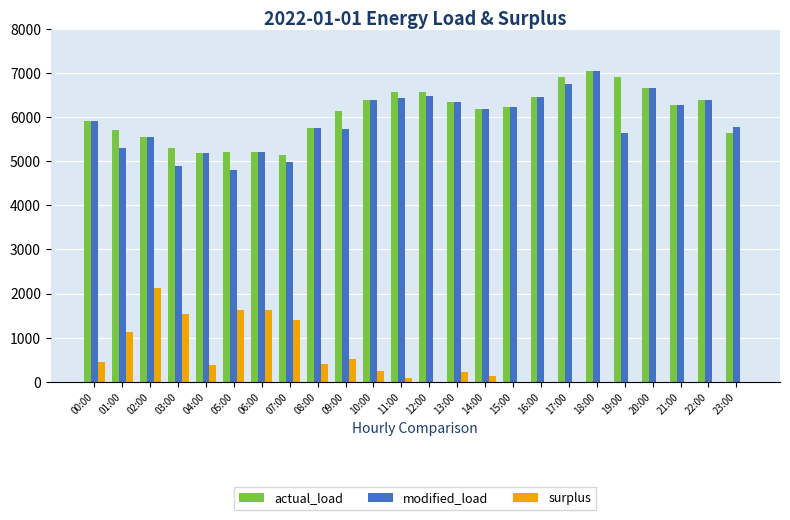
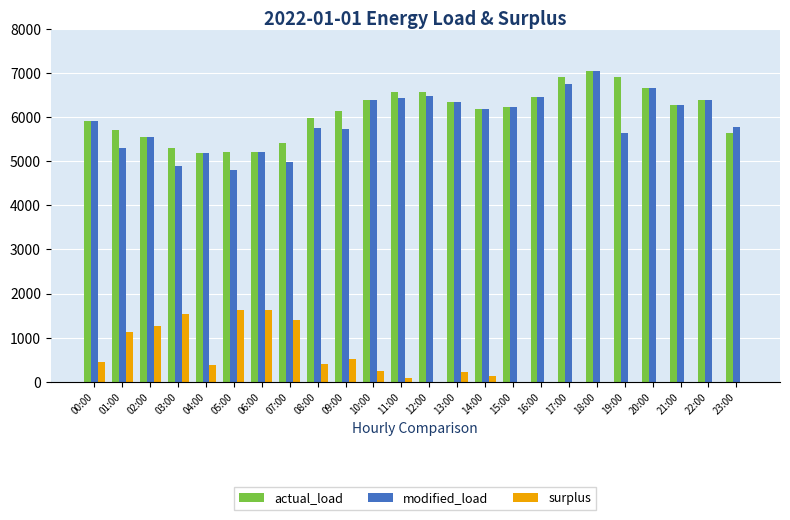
  {
    "actual_load": {
      "00:00": 5900,
      "01:00": 5700,
      "02:00": 5600,
      "03:00": 5300,
      "04:00": 5200,
      "05:00": 5200,
      "06:00": 5200,
-     "07:00": 5100,
-     "08:00": 5700,
+     "07:00": 5400,
+     "08:00": 6000,
      "09:00": 6100,
      "10:00": 6400,
      "11:00": 6600,
      "12:00": 6600,
      "13:00": 6300,
      "14:00": 6200,
      "15:00": 6200,
      "16:00": 6400,
      "17:00": 6900,
      "18:00": 7000,
      "19:00": 6900,
      "20:00": 6700,
      "21:00": 6300,
      "22:00": 6400,
      "23:00": 5600
    },
    "modified_load": {
      "00:00": 5900,
      "01:00": 5300,
      "02:00": 5600,
      "03:00": 4900,
      "04:00": 5200,
      "05:00": 4800,
      "06:00": 5200,
      "07:00": 5000,
      "08:00": 5700,
      "09:00": 5700,
      "10:00": 6400,
      "11:00": 6400,
      "12:00": 6500,
      "13:00": 6300,
      "14:00": 6200,
      "15:00": 6200,
      "16:00": 6400,
      "17:00": 6700,
      "18:00": 7000,
      "19:00": 5600,
      "20:00": 6700,
      "21:00": 6300,
      "22:00": 6400,
      "23:00": 5800
    },
    "surplus": {
      "00:00": 500,
      "01:00": 1100,
-     "02:00": 2100,
+     "02:00": 1300,
      "03:00": 1500,
      "04:00": 400,
      "05:00": 1600,
      "06:00": 1600,
      "07:00": 1400,
      "08:00": 400,
      "09:00": 500,
      "10:00": 300,
      "11:00": 100,
      "12:00": 0,
      "13:00": 200,
      "14:00": 100,
      "15:00": 0,
      "16:00": 0,
      "17:00": 0,
      "18:00": 0,
      "19:00": 0,
      "20:00": 0,
      "21:00": 0,
      "22:00": 0,
      "23:00": 0
    }
  }
